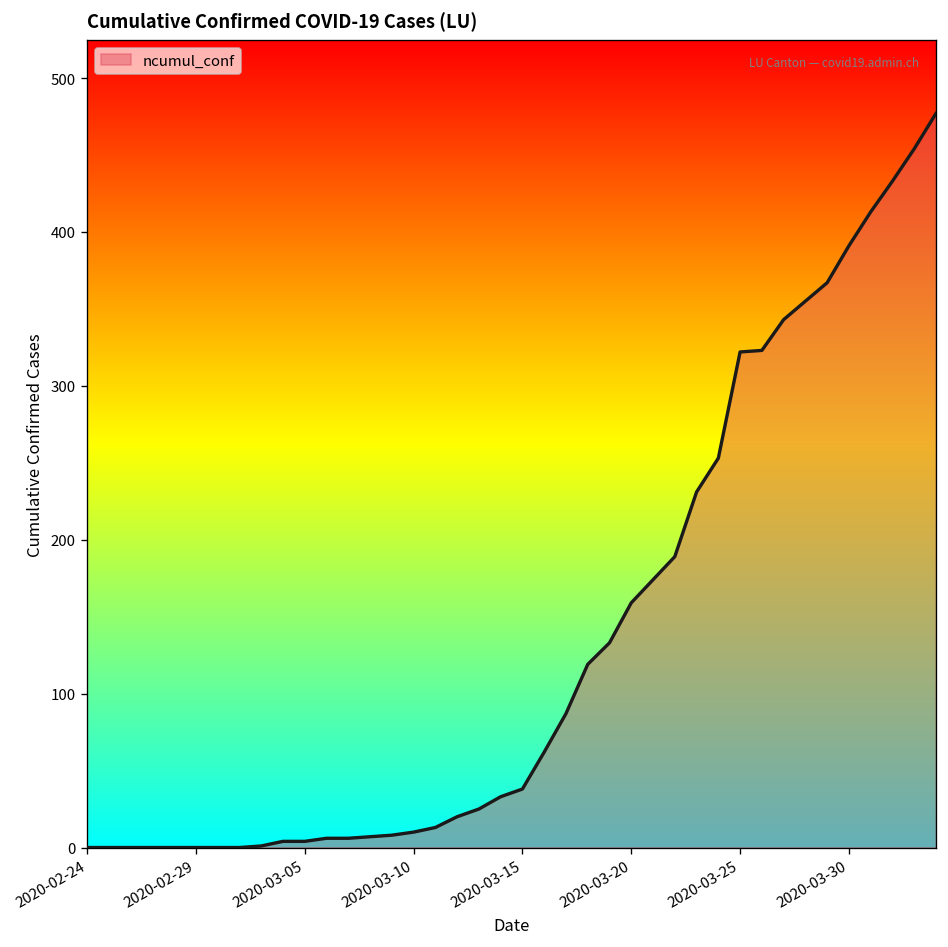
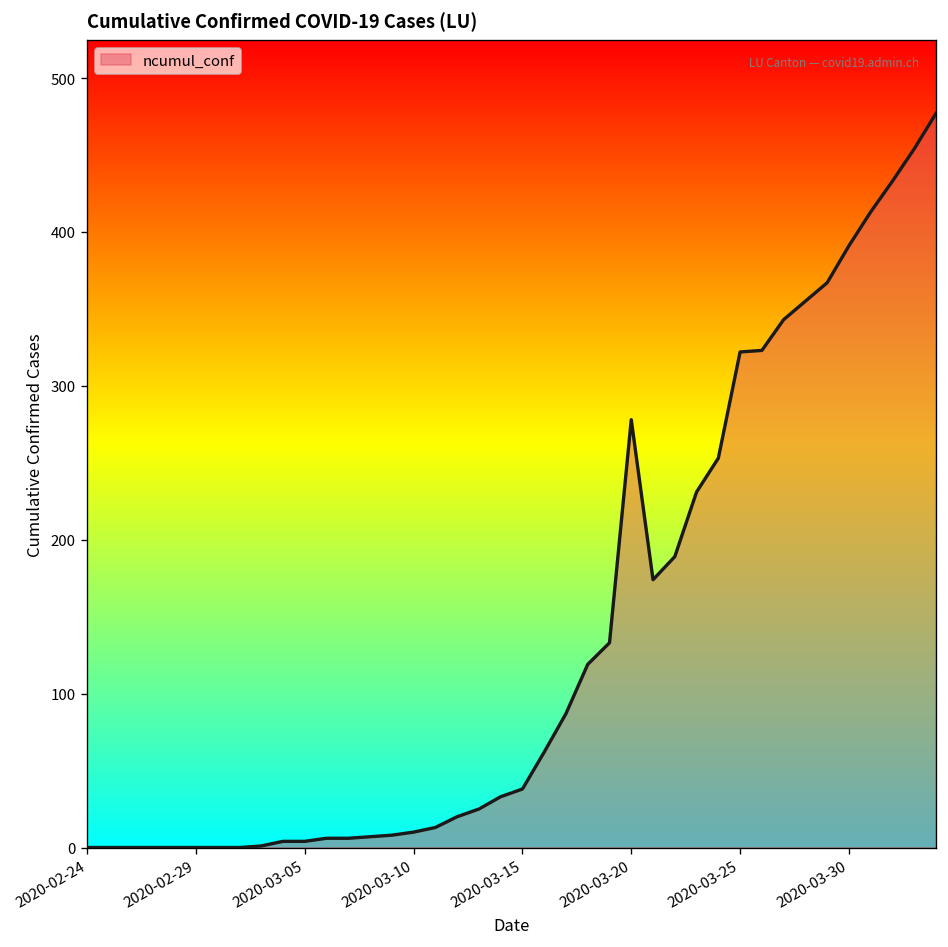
  {
    "2020-02-24": 0,
    "2020-02-29": 0,
    "2020-03-05": 4,
    "2020-03-10": 10,
    "2020-03-15": 38,
-   "2020-03-20": 159,
+   "2020-03-20": 278,
    "2020-03-25": 322,
    "2020-03-30": 391
  }
